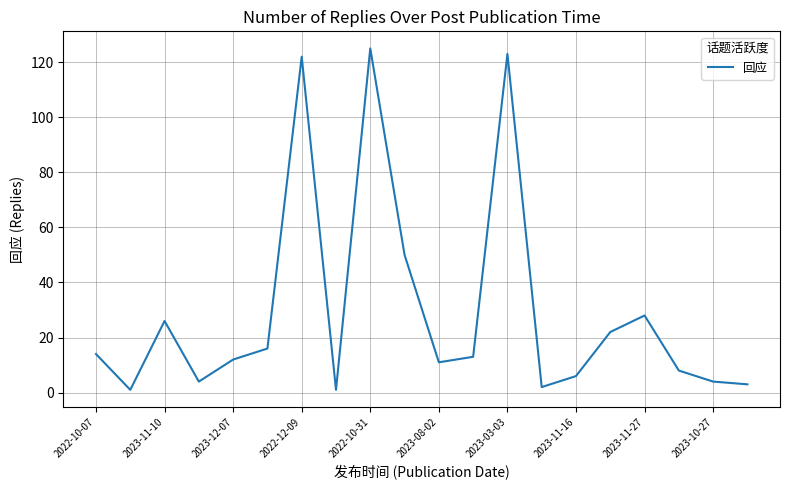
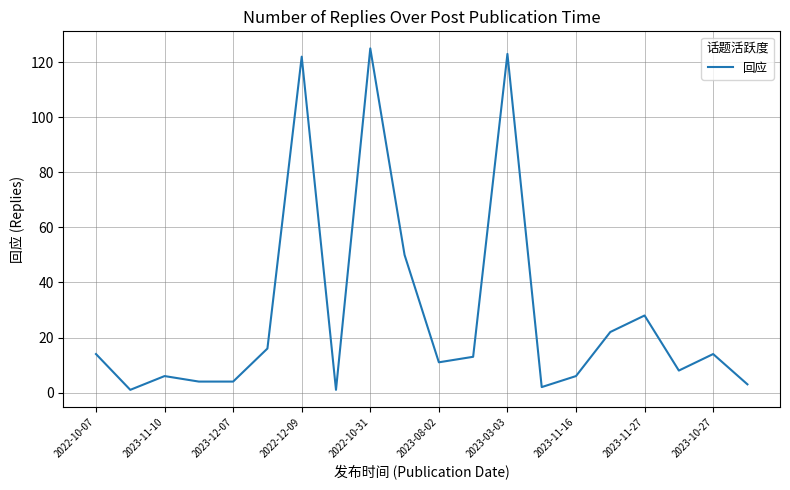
  {
    "2022-10-07": 14,
-   "2023-11-10": 26,
-   "2023-12-07": 12,
+   "2023-11-10": 6,
+   "2023-12-07": 4,
    "2022-12-09": 122,
    "2022-10-31": 125,
    "2023-08-02": 11,
    "2023-03-03": 123,
    "2023-11-16": 6,
    "2023-11-27": 28,
-   "2023-10-27": 4
+   "2023-10-27": 14
  }
